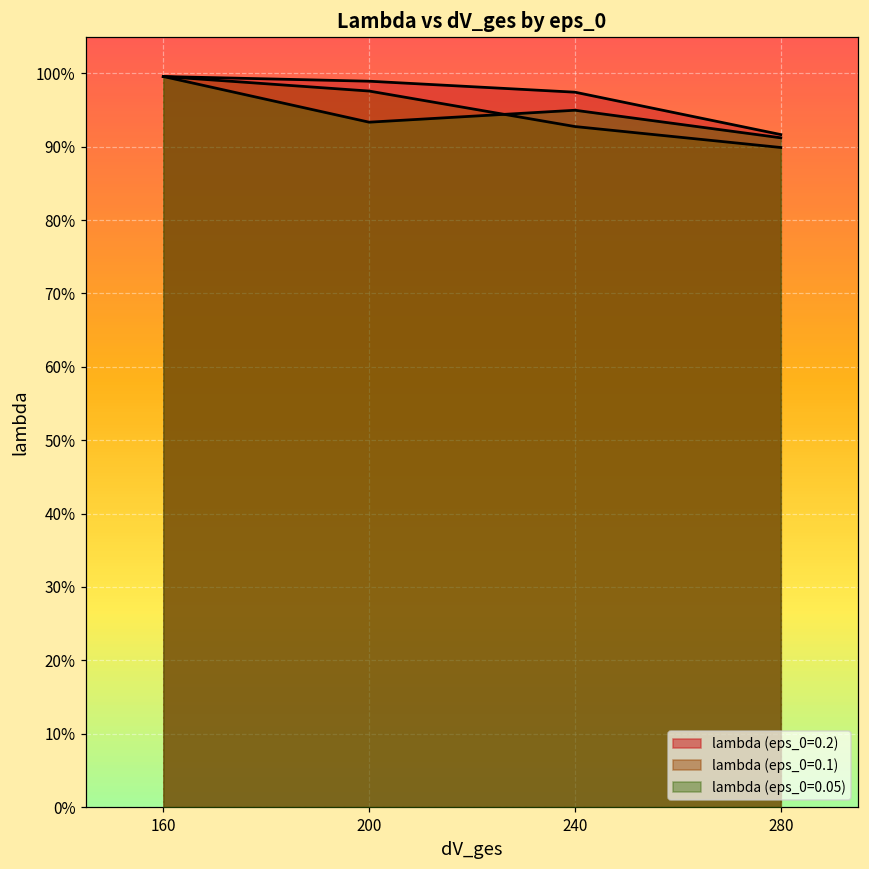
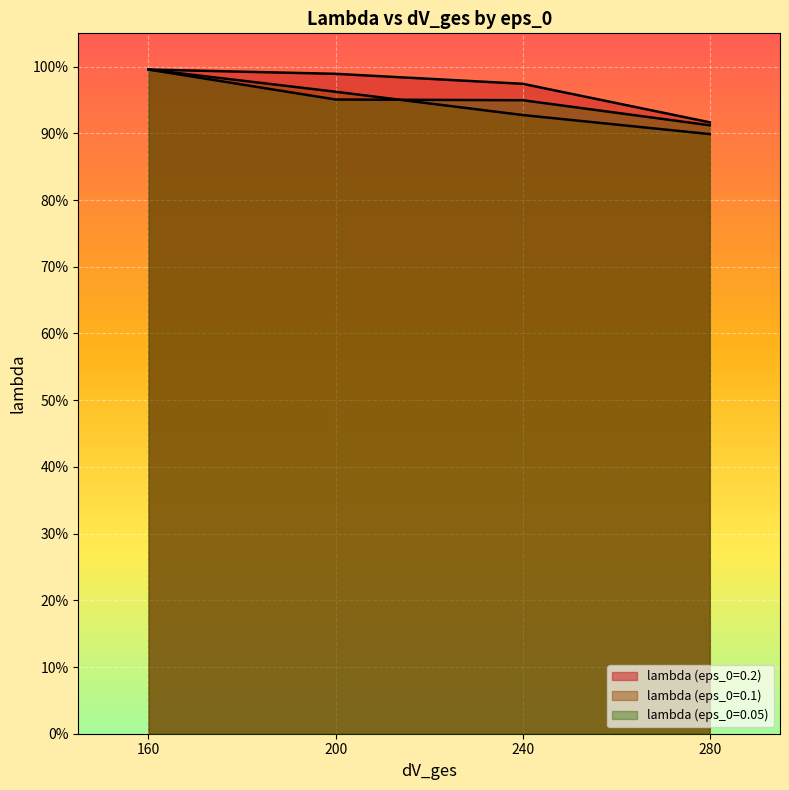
  {
    "lambda (eps_0=0.2)": {
      "200": "99%",
      "240": "97%",
      "280": "92%"
    },
    "lambda (eps_0=0.1)": {
-     "200": "98%",
+     "200": "96%",
      "240": "93%",
      "280": "90%"
    },
    "lambda (eps_0=0.05)": {
-     "200": "93%",
+     "200": "95%",
      "240": "95%",
      "280": "91%"
    }
  }
